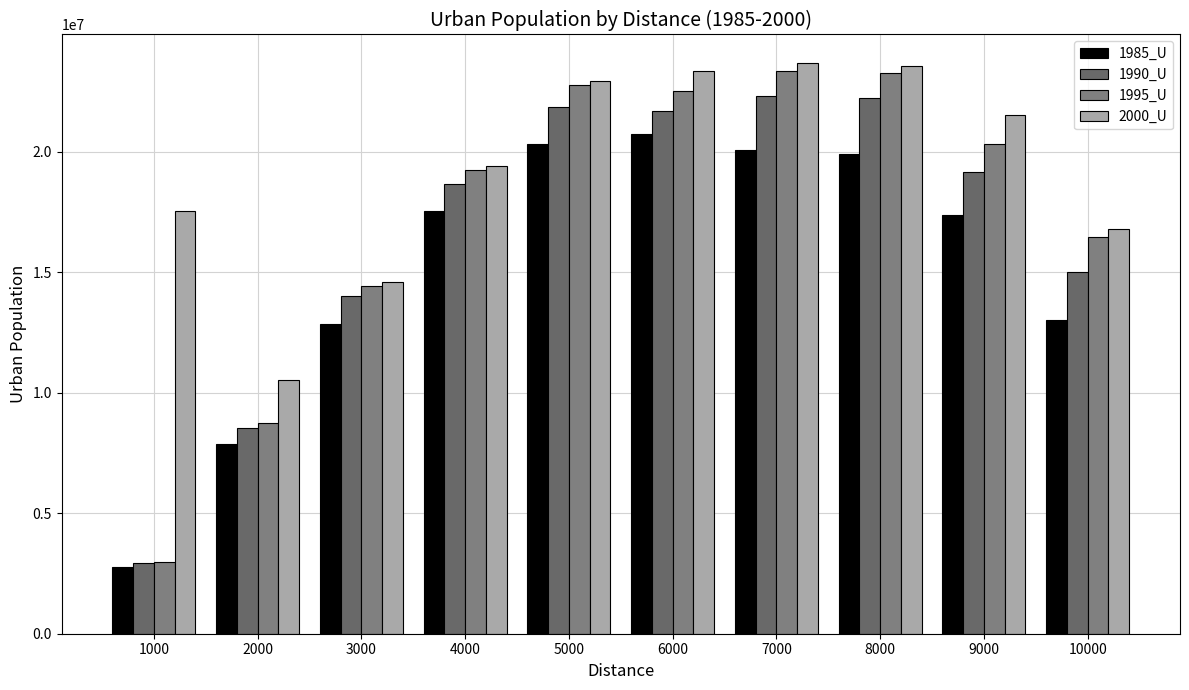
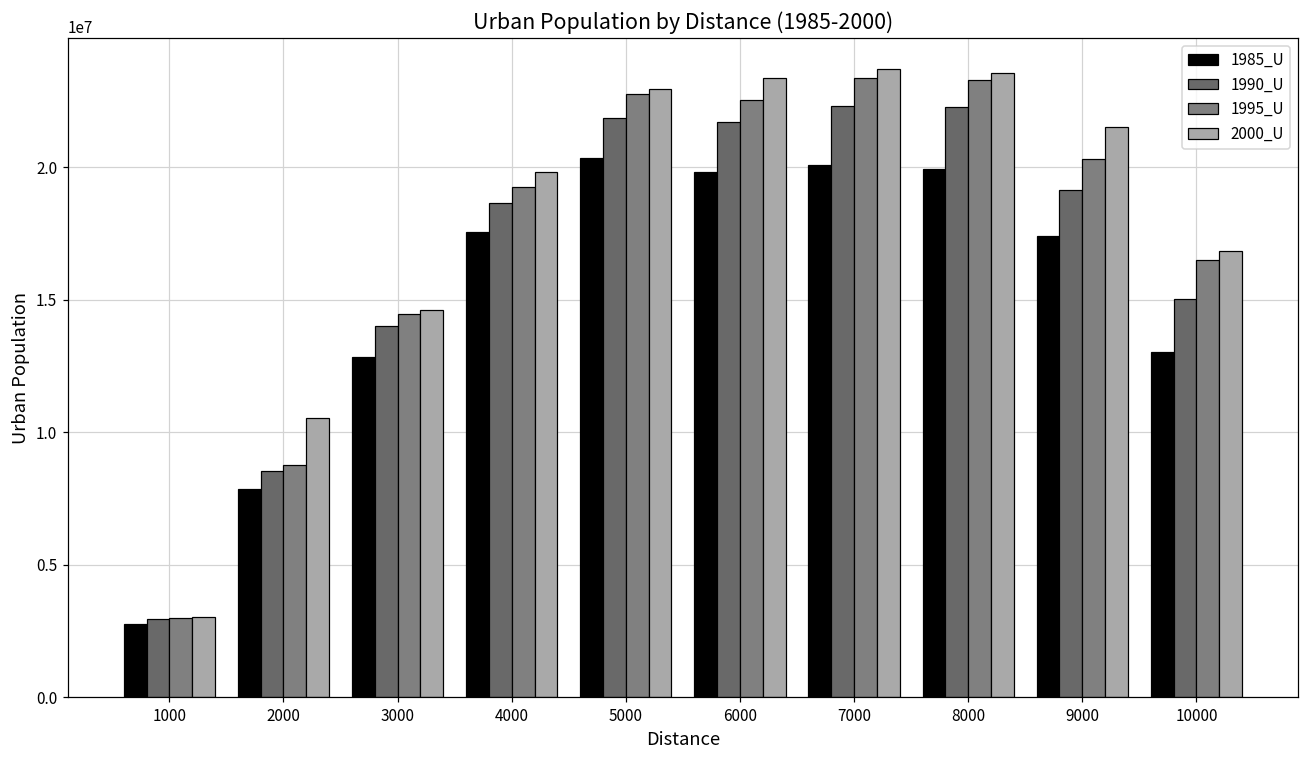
  {
    "1985_U": {
      "1000": 2800000,
      "2000": 7900000,
      "3000": 12900000,
      "4000": 17600000,
      "5000": 20300000,
-     "6000": 20800000,
+     "6000": 19800000,
      "7000": 20100000,
      "8000": 19900000,
      "9000": 17400000,
      "10000": 13000000
    },
    "2000_U": {
-     "1000": 17500000,
+     "1000": 3000000,
      "2000": 10500000,
      "3000": 14600000,
-     "4000": 19400000,
+     "4000": 19800000,
      "5000": 23000000,
      "6000": 23400000,
      "7000": 23700000,
      "8000": 23600000,
      "9000": 21500000,
      "10000": 16800000
    }
  }
